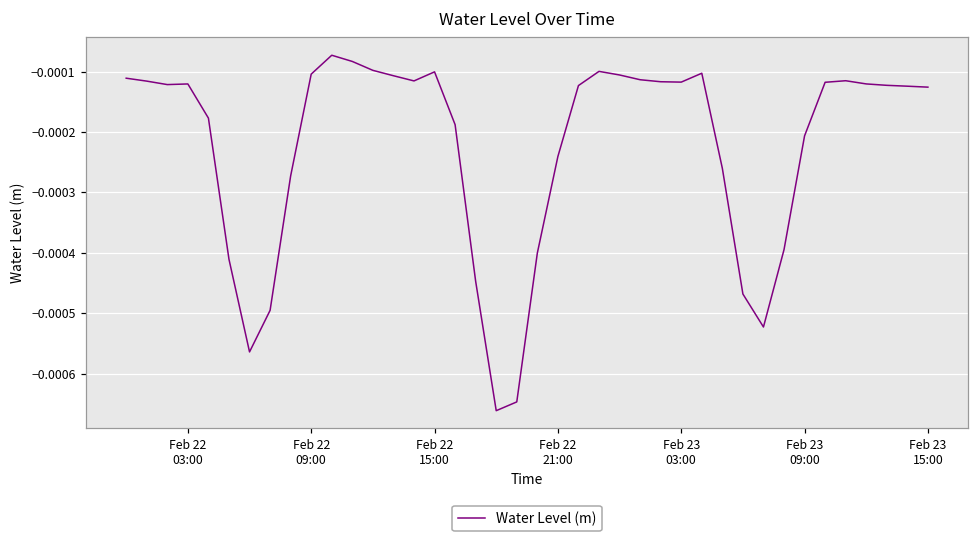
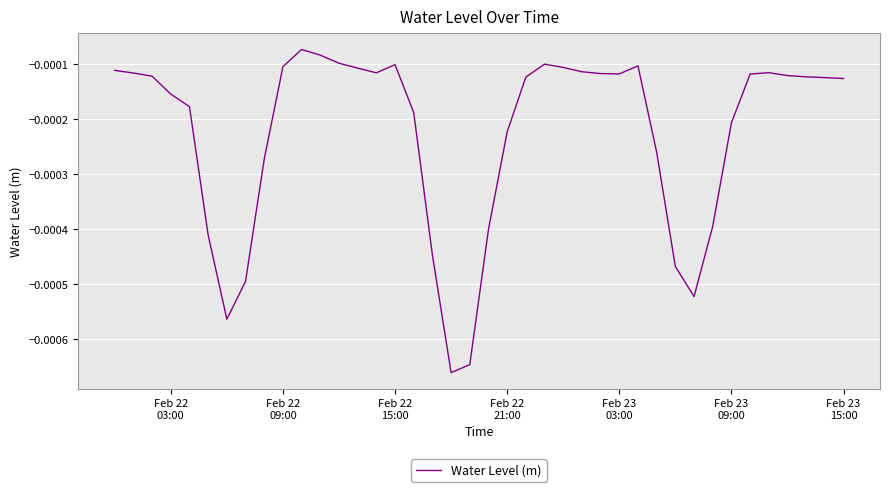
  {
-   "Feb 22 03:00": -0.00012,
+   "Feb 22 03:00": -0.00015,
    "Feb 22 09:00": -0.00010,
    "Feb 22 15:00": -0.00010,
-   "Feb 22 21:00": -0.00024,
+   "Feb 22 21:00": -0.00022,
    "Feb 23 03:00": -0.00012,
    "Feb 23 09:00": -0.00021,
    "Feb 23 15:00": -0.00013
  }
